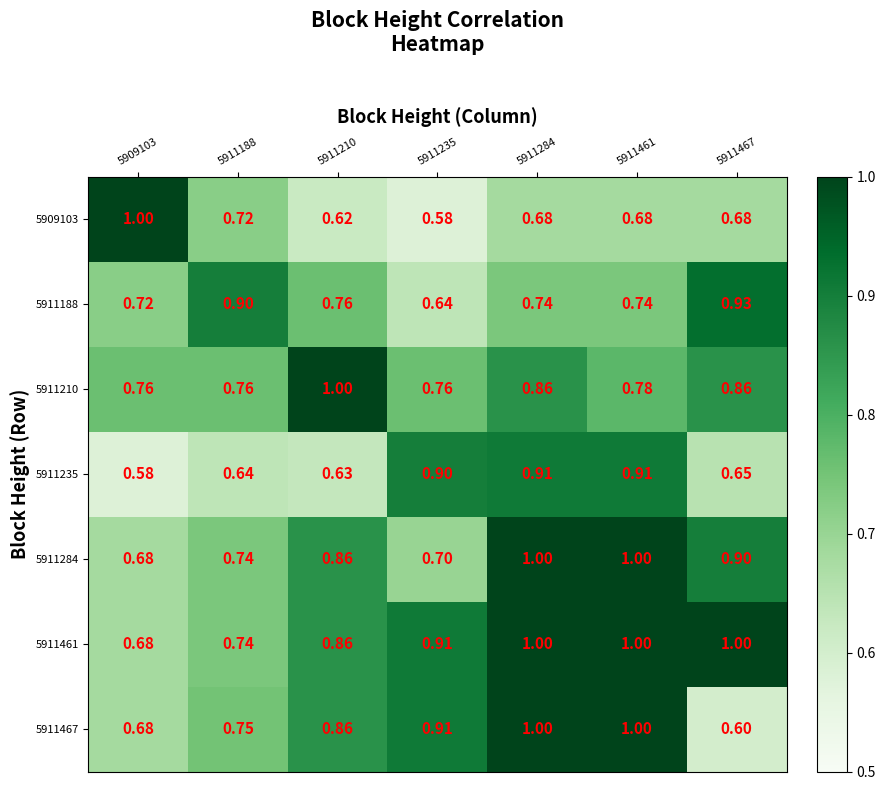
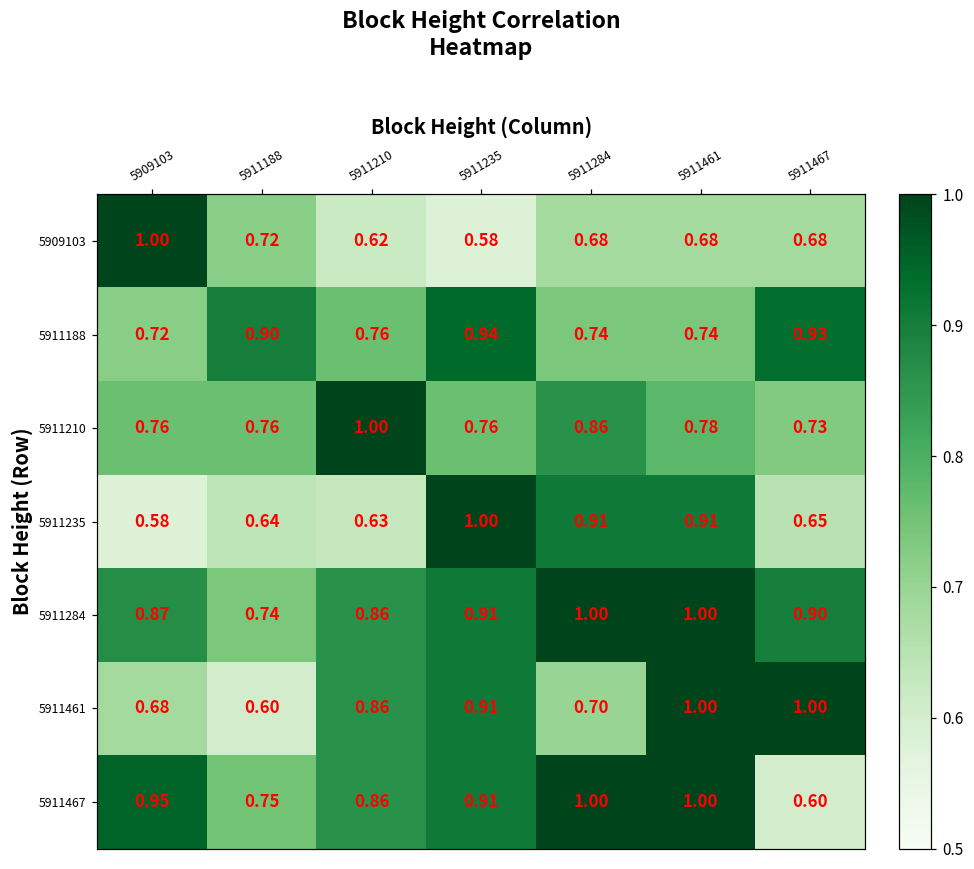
  {
    "5909103": {
      "5909103": 1.00,
      "5911188": 0.72,
      "5911210": 0.62,
      "5911235": 0.58,
      "5911284": 0.68,
      "5911461": 0.68,
      "5911467": 0.68
    },
    "5911188": {
      "5909103": 0.72,
      "5911188": 0.90,
      "5911210": 0.76,
-     "5911235": 0.64,
+     "5911235": 0.94,
      "5911284": 0.74,
      "5911461": 0.74,
      "5911467": 0.93
    },
    "5911210": {
      "5909103": 0.76,
      "5911188": 0.76,
      "5911210": 1.00,
      "5911235": 0.76,
      "5911284": 0.86,
      "5911461": 0.78,
-     "5911467": 0.86
+     "5911467": 0.73
    },
    "5911235": {
      "5909103": 0.58,
      "5911188": 0.64,
      "5911210": 0.63,
-     "5911235": 0.90,
+     "5911235": 1.00,
      "5911284": 0.91,
      "5911461": 0.91,
      "5911467": 0.65
    },
    "5911284": {
-     "5909103": 0.68,
+     "5909103": 0.87,
      "5911188": 0.74,
      "5911210": 0.86,
-     "5911235": 0.70,
+     "5911235": 0.91,
      "5911284": 1.00,
      "5911461": 1.00,
      "5911467": 0.90
    },
    "5911461": {
      "5909103": 0.68,
-     "5911188": 0.74,
+     "5911188": 0.60,
      "5911210": 0.86,
      "5911235": 0.91,
-     "5911284": 1.00,
+     "5911284": 0.70,
      "5911461": 1.00,
      "5911467": 1.00
    },
    "5911467": {
-     "5909103": 0.68,
+     "5909103": 0.95,
      "5911188": 0.75,
      "5911210": 0.86,
      "5911235": 0.91,
      "5911284": 1.00,
      "5911461": 1.00,
      "5911467": 0.60
    }
  }
